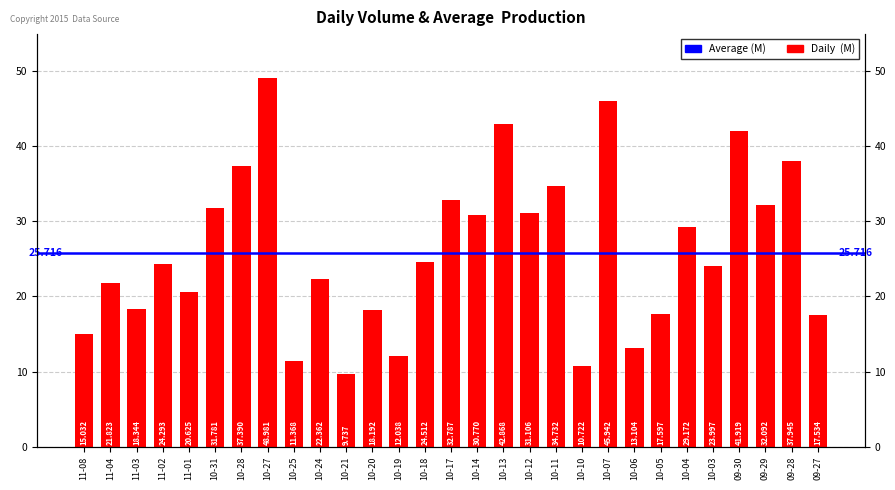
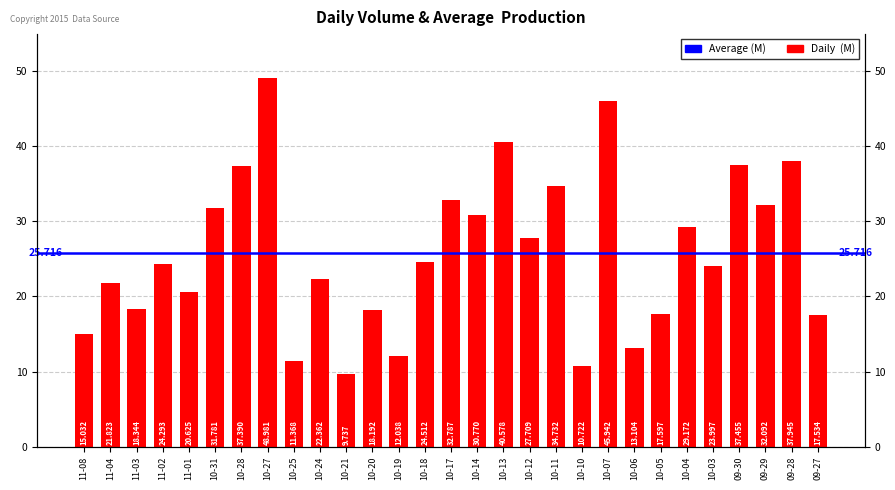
  {
    "11-08": 15.032,
    "11-04": 21.823,
    "11-03": 18.344,
    "11-02": 24.293,
    "11-01": 20.625,
    "10-31": 31.781,
    "10-28": 37.390,
    "10-27": 48.981,
    "10-25": 11.368,
    "10-24": 22.362,
    "10-21": 9.737,
    "10-20": 18.192,
    "10-19": 12.038,
    "10-18": 24.512,
    "10-17": 32.787,
    "10-14": 30.770,
-   "10-13": 42.868,
-   "10-12": 31.106,
+   "10-13": 40.578,
+   "10-12": 27.709,
    "10-11": 34.732,
    "10-10": 10.722,
    "10-07": 45.942,
    "10-06": 13.104,
    "10-05": 17.597,
    "10-04": 29.172,
    "10-03": 23.997,
-   "09-30": 41.919,
+   "09-30": 37.455,
    "09-29": 32.092,
    "09-28": 37.945,
    "09-27": 17.534
  }
